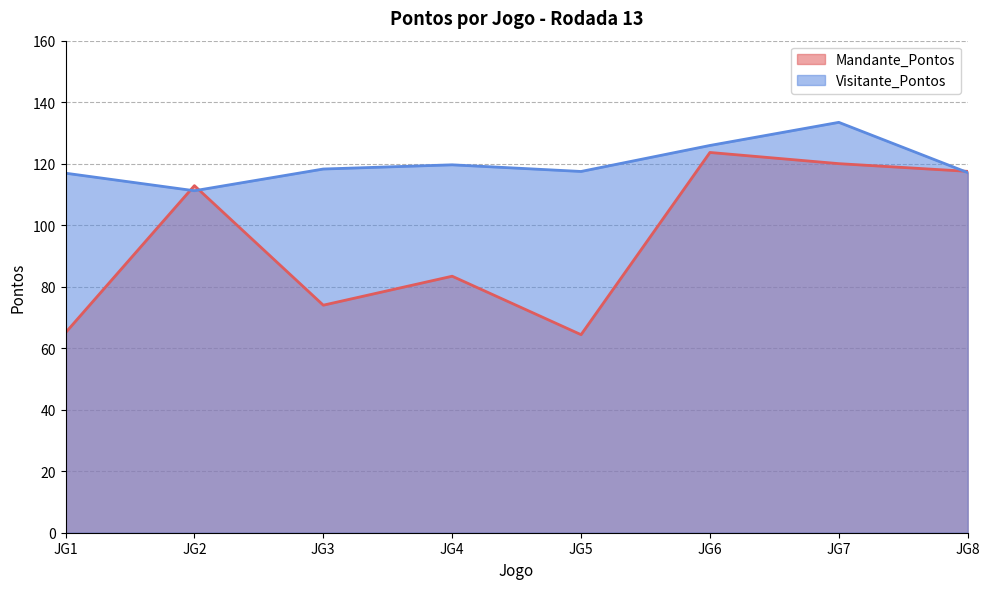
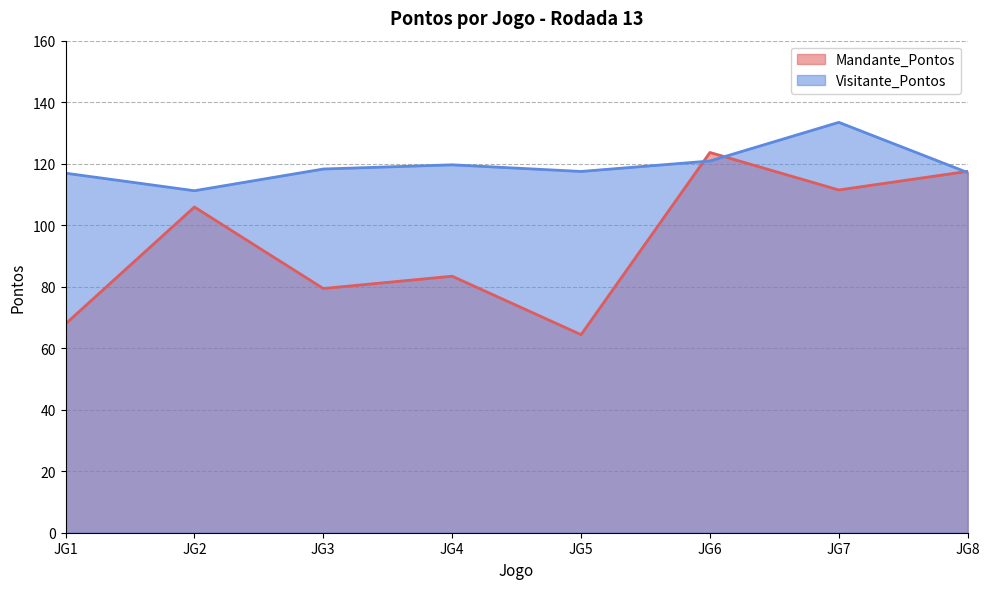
  {
    "Mandante_Pontos": {
-     "JG1": 65,
-     "JG2": 113,
-     "JG3": 74,
+     "JG1": 68,
+     "JG2": 106,
+     "JG3": 79,
      "JG4": 83,
      "JG5": 64,
      "JG6": 124,
-     "JG7": 120
+     "JG7": 111
    },
    "Visitante_Pontos": {
      "JG1": 117,
      "JG2": 111,
      "JG3": 118,
      "JG4": 120,
      "JG5": 117,
-     "JG6": 126,
+     "JG6": 121,
      "JG7": 133
    }
  }
